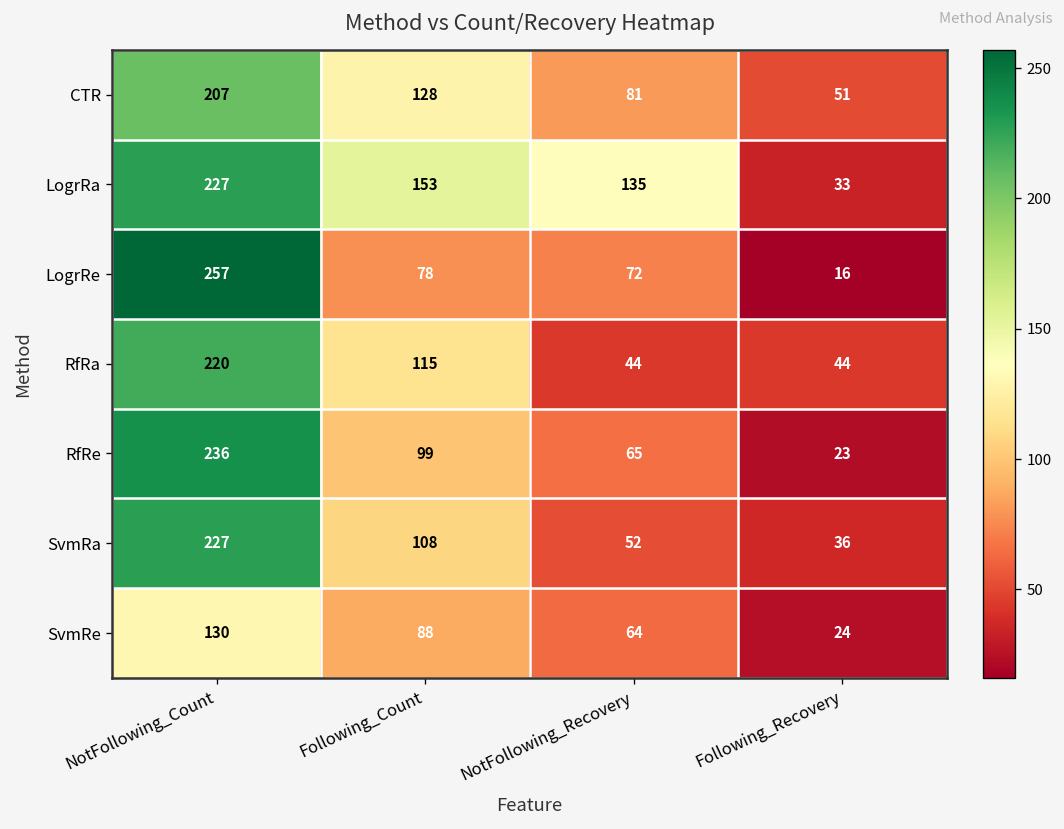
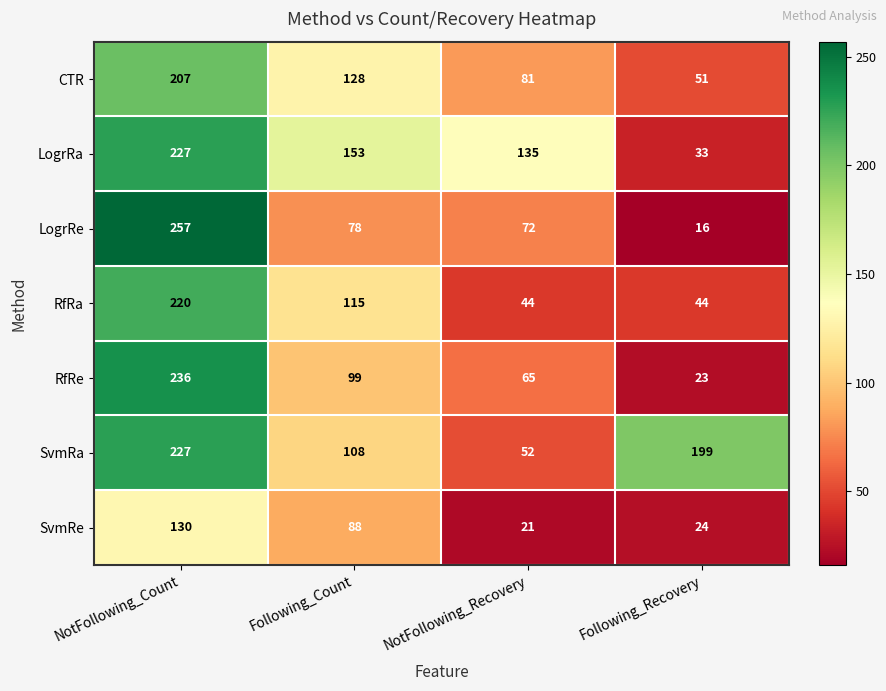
  {
    "CTR": {
      "NotFollowing_Count": 207,
      "Following_Count": 128,
      "NotFollowing_Recovery": 81,
      "Following_Recovery": 51
    },
    "LogrRa": {
      "NotFollowing_Count": 227,
      "Following_Count": 153,
      "NotFollowing_Recovery": 135,
      "Following_Recovery": 33
    },
    "LogrRe": {
      "NotFollowing_Count": 257,
      "Following_Count": 78,
      "NotFollowing_Recovery": 72,
      "Following_Recovery": 16
    },
    "RfRa": {
      "NotFollowing_Count": 220,
      "Following_Count": 115,
      "NotFollowing_Recovery": 44,
      "Following_Recovery": 44
    },
    "RfRe": {
      "NotFollowing_Count": 236,
      "Following_Count": 99,
      "NotFollowing_Recovery": 65,
      "Following_Recovery": 23
    },
    "SvmRa": {
      "NotFollowing_Count": 227,
      "Following_Count": 108,
      "NotFollowing_Recovery": 52,
-     "Following_Recovery": 36
+     "Following_Recovery": 199
    },
    "SvmRe": {
      "NotFollowing_Count": 130,
      "Following_Count": 88,
-     "NotFollowing_Recovery": 64,
+     "NotFollowing_Recovery": 21,
      "Following_Recovery": 24
    }
  }
